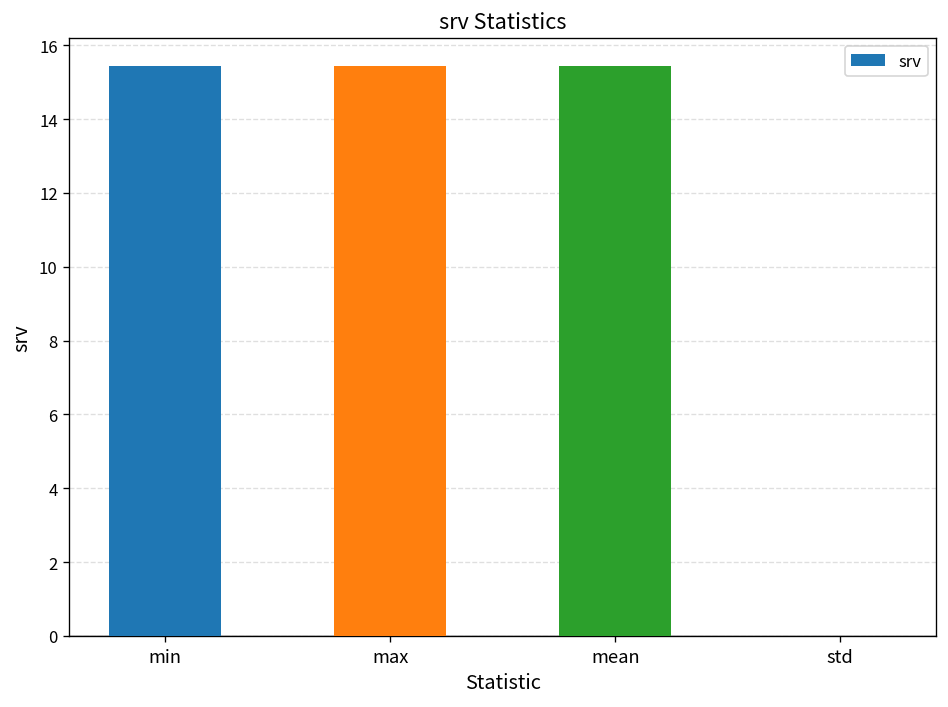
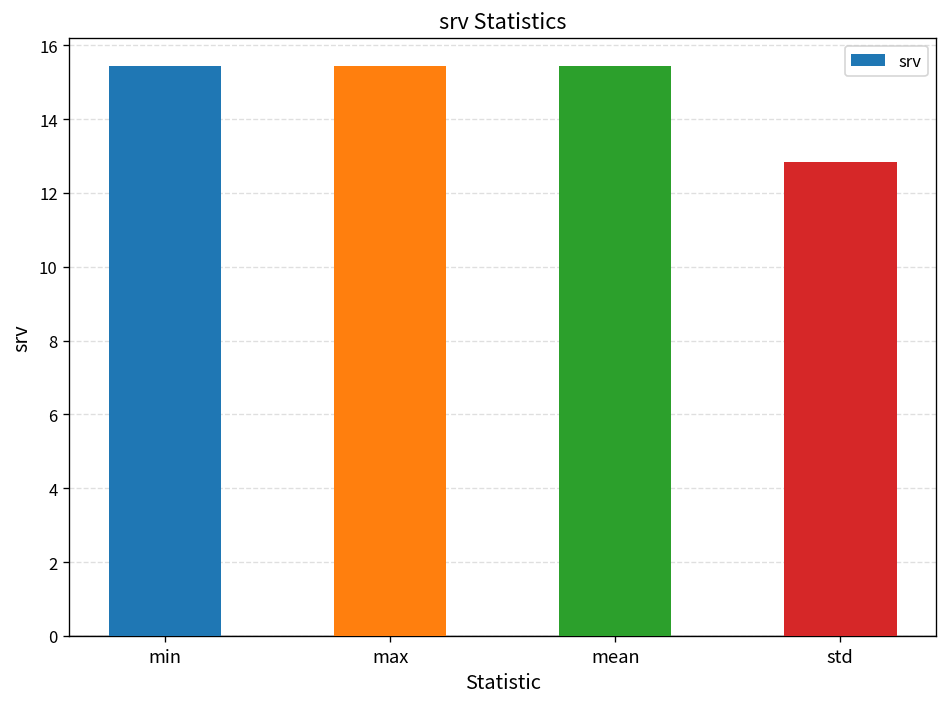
  {
    "min": 15.4,
    "max": 15.4,
    "mean": 15.4,
-   "std": 0.0
+   "std": 12.8
  }
